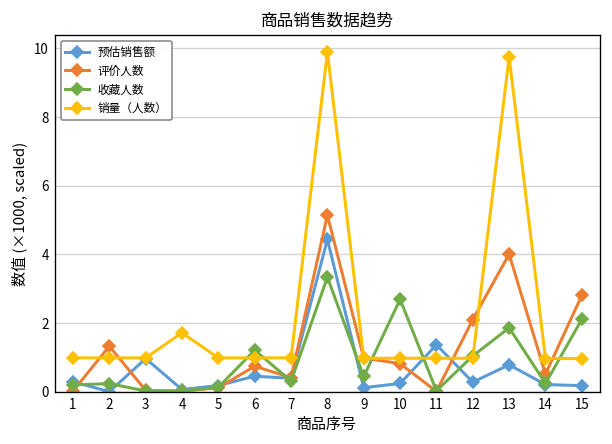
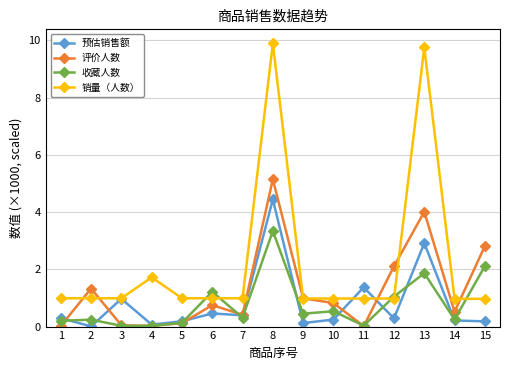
  {
    "预估销售额": {
      "1": 0.3,
      "2": 0.0,
      "6": 0.5,
      "8": 4.4,
      "9": 0.1,
      "10": 0.2,
      "11": 1.4,
      "12": 0.3,
-     "13": 0.8,
+     "13": 2.9,
      "15": 0.2
    },
    "评价人数": {
      "1": 0.0,
      "2": 1.3,
      "6": 0.7,
      "8": 5.1,
      "10": 0.8,
      "12": 2.1,
      "13": 4.0,
      "14": 0.5,
      "15": 2.8
    },
    "收藏人数": {
      "1": 0.2,
      "2": 0.2,
      "6": 1.2,
      "8": 3.3,
      "9": 0.5,
-     "10": 2.7,
+     "10": 0.5,
      "13": 1.9,
      "15": 2.1
    },
    "销量（人数）": {
      "1": 1.0,
      "2": 1.0,
      "4": 1.7,
      "5": 1.0,
      "6": 1.0,
      "7": 1.0,
      "8": 9.9,
      "10": 1.0,
      "11": 1.0,
      "13": 9.8,
      "14": 1.0,
      "15": 1.0
    }
  }
